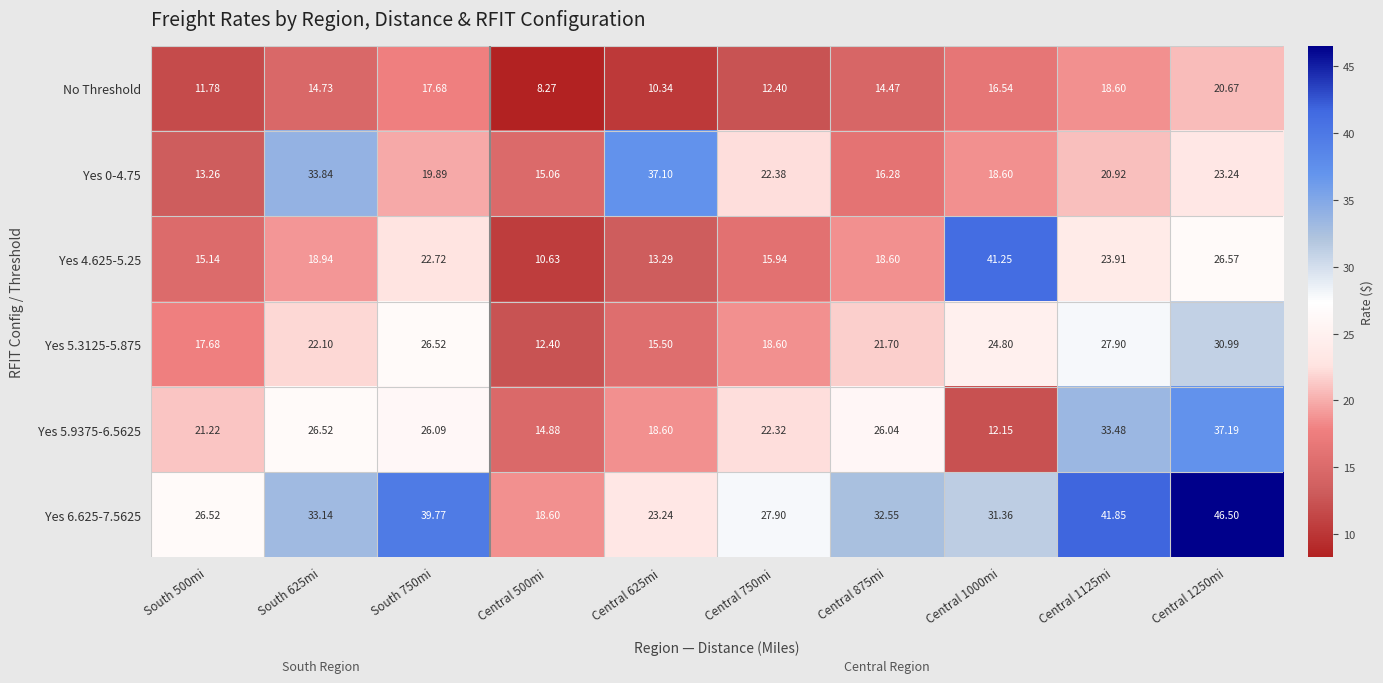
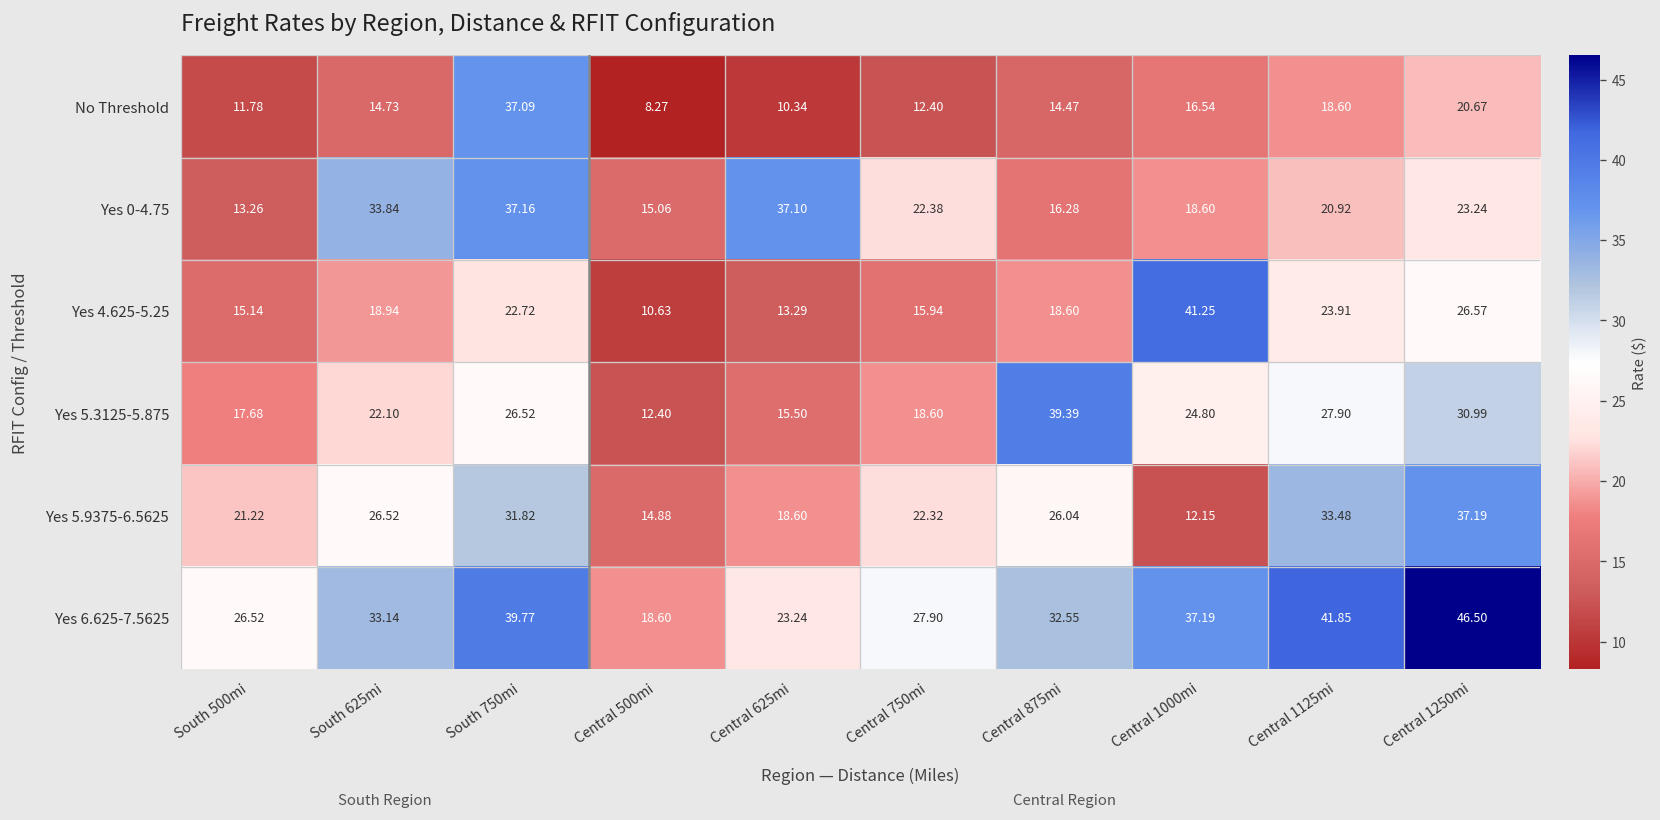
  {
    "No Threshold": {
      "South 500mi": 11.78,
      "South 625mi": 14.73,
-     "South 750mi": 17.68,
+     "South 750mi": 37.09,
      "Central 500mi": 8.27,
      "Central 625mi": 10.34,
      "Central 750mi": 12.40,
      "Central 875mi": 14.47,
      "Central 1000mi": 16.54,
      "Central 1125mi": 18.60,
      "Central 1250mi": 20.67
    },
    "Yes 0-4.75": {
      "South 500mi": 13.26,
      "South 625mi": 33.84,
-     "South 750mi": 19.89,
+     "South 750mi": 37.16,
      "Central 500mi": 15.06,
      "Central 625mi": 37.10,
      "Central 750mi": 22.38,
      "Central 875mi": 16.28,
      "Central 1000mi": 18.60,
      "Central 1125mi": 20.92,
      "Central 1250mi": 23.24
    },
    "Yes 4.625-5.25": {
      "South 500mi": 15.14,
      "South 625mi": 18.94,
      "South 750mi": 22.72,
      "Central 500mi": 10.63,
      "Central 625mi": 13.29,
      "Central 750mi": 15.94,
      "Central 875mi": 18.60,
      "Central 1000mi": 41.25,
      "Central 1125mi": 23.91,
      "Central 1250mi": 26.57
    },
    "Yes 5.3125-5.875": {
      "South 500mi": 17.68,
      "South 625mi": 22.10,
      "South 750mi": 26.52,
      "Central 500mi": 12.40,
      "Central 625mi": 15.50,
      "Central 750mi": 18.60,
-     "Central 875mi": 21.70,
+     "Central 875mi": 39.39,
      "Central 1000mi": 24.80,
      "Central 1125mi": 27.90,
      "Central 1250mi": 30.99
    },
    "Yes 5.9375-6.5625": {
      "South 500mi": 21.22,
      "South 625mi": 26.52,
-     "South 750mi": 26.09,
+     "South 750mi": 31.82,
      "Central 500mi": 14.88,
      "Central 625mi": 18.60,
      "Central 750mi": 22.32,
      "Central 875mi": 26.04,
      "Central 1000mi": 12.15,
      "Central 1125mi": 33.48,
      "Central 1250mi": 37.19
    },
    "Yes 6.625-7.5625": {
      "South 500mi": 26.52,
      "South 625mi": 33.14,
      "South 750mi": 39.77,
      "Central 500mi": 18.60,
      "Central 625mi": 23.24,
      "Central 750mi": 27.90,
      "Central 875mi": 32.55,
-     "Central 1000mi": 31.36,
+     "Central 1000mi": 37.19,
      "Central 1125mi": 41.85,
      "Central 1250mi": 46.50
    }
  }
